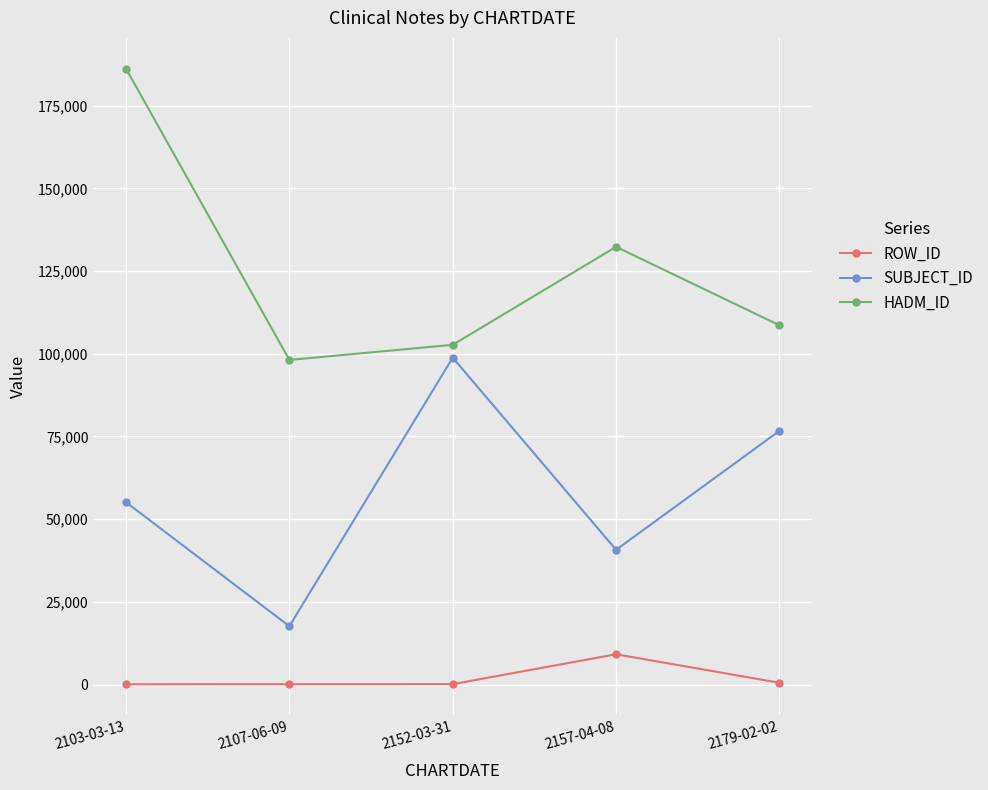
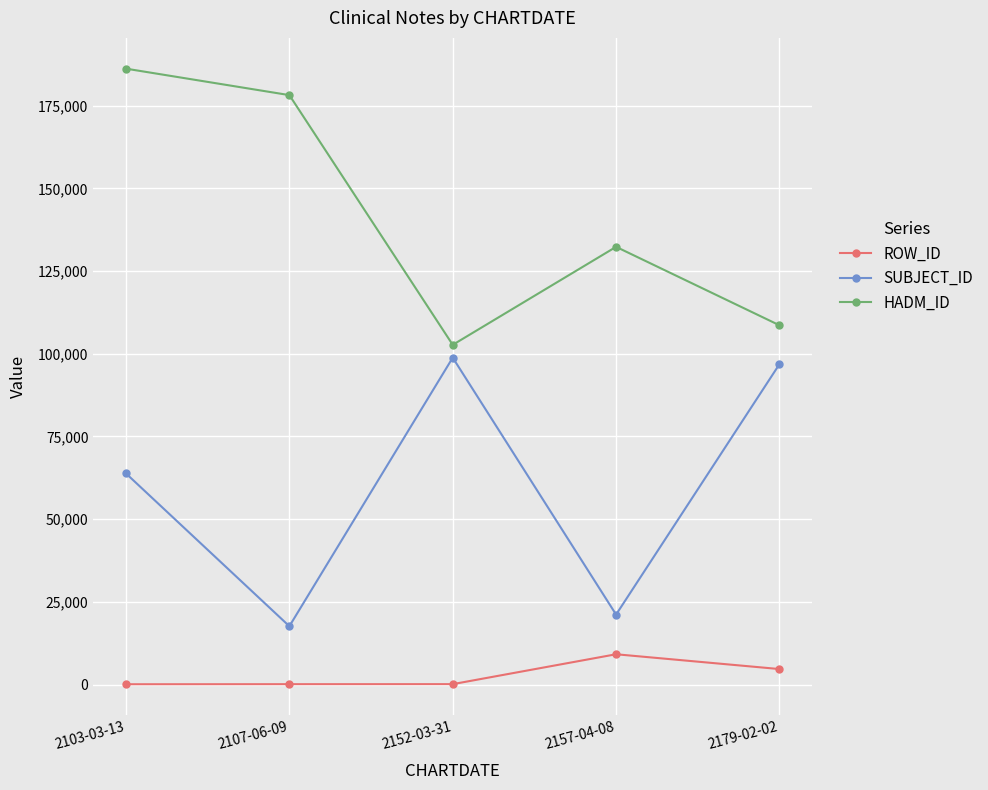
  {
    "ROW_ID": {
      "2103-03-13": "0",
      "2107-06-09": "0",
      "2152-03-31": "0",
      "2157-04-08": "9,000",
-     "2179-02-02": "1,000"
+     "2179-02-02": "5,000"
    },
    "SUBJECT_ID": {
-     "2103-03-13": "55,000",
+     "2103-03-13": "64,000",
      "2107-06-09": "18,000",
      "2152-03-31": "99,000",
-     "2157-04-08": "41,000",
-     "2179-02-02": "77,000"
+     "2157-04-08": "21,000",
+     "2179-02-02": "97,000"
    },
    "HADM_ID": {
      "2103-03-13": "186,000",
-     "2107-06-09": "98,000",
+     "2107-06-09": "178,000",
      "2152-03-31": "103,000",
      "2157-04-08": "132,000",
      "2179-02-02": "109,000"
    }
  }
